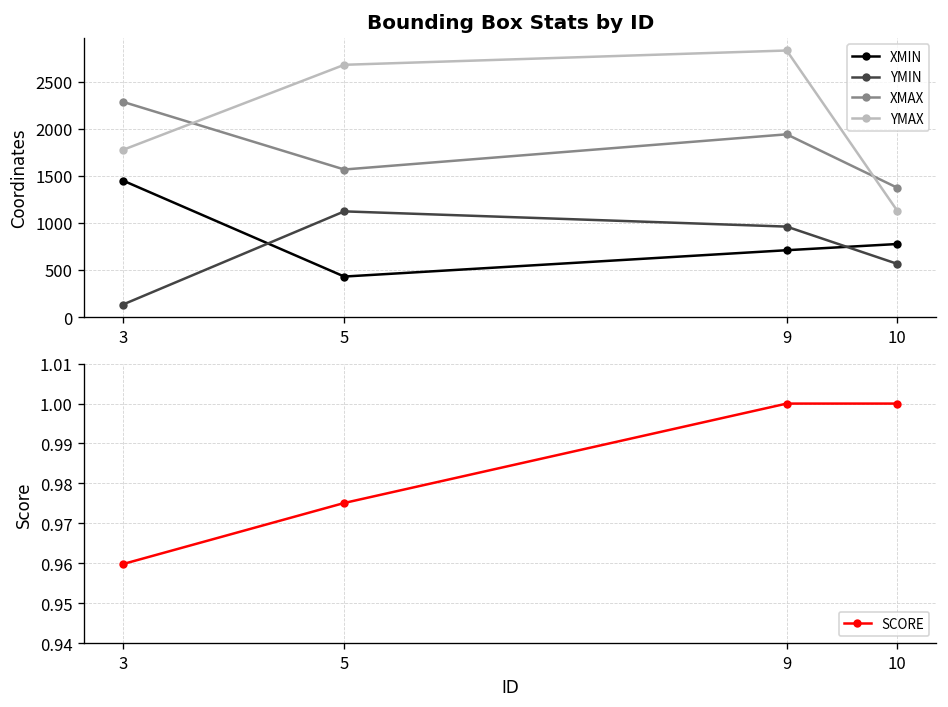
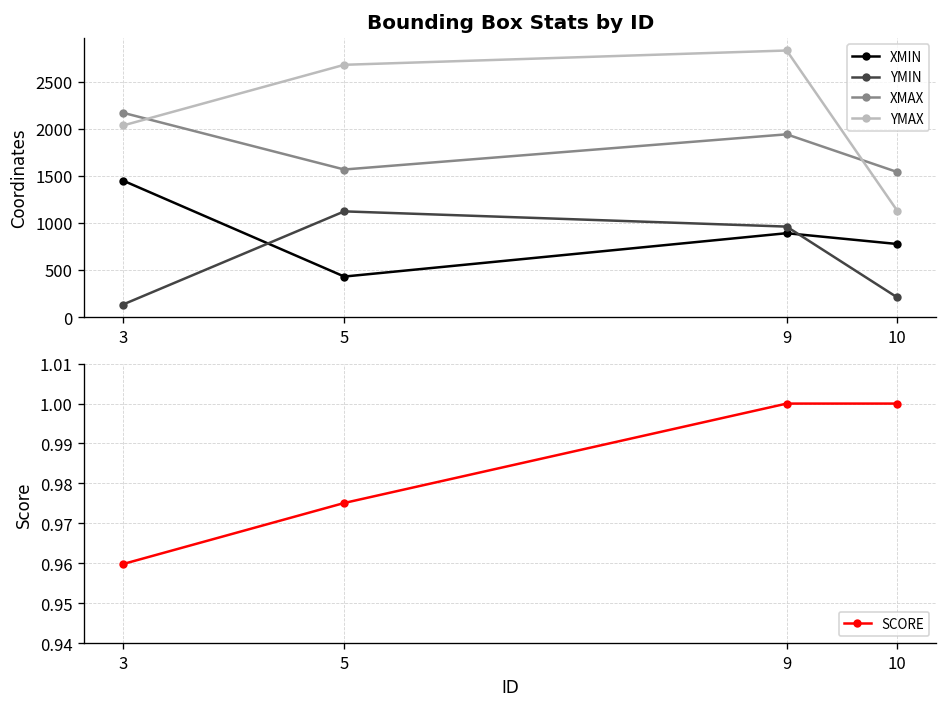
  {
    "Bounding Box Stats by ID": {
      "XMIN": {
        "3": 1500,
        "5": 400,
-       "9": 700,
+       "9": 900,
        "10": 800
      },
      "YMIN": {
        "3": 100,
        "5": 1100,
        "9": 1000,
-       "10": 600
+       "10": 200
      },
      "XMAX": {
-       "3": 2300,
+       "3": 2200,
        "5": 1600,
        "9": 1900,
-       "10": 1400
+       "10": 1500
      },
      "YMAX": {
-       "3": 1800,
+       "3": 2000,
        "5": 2700,
        "9": 2800,
        "10": 1100
      }
    }
  }
